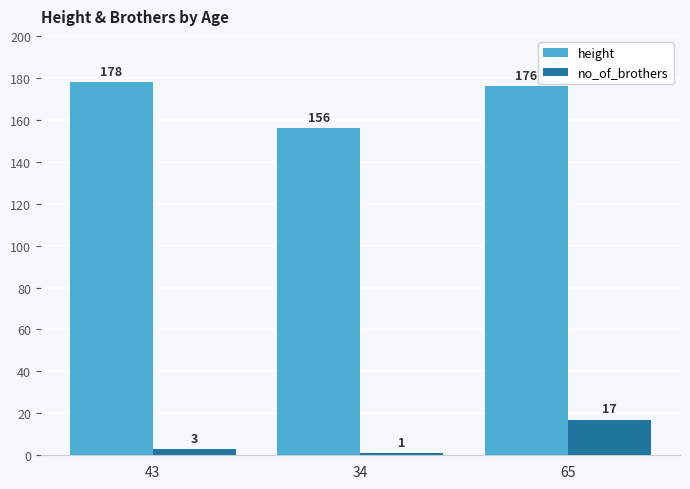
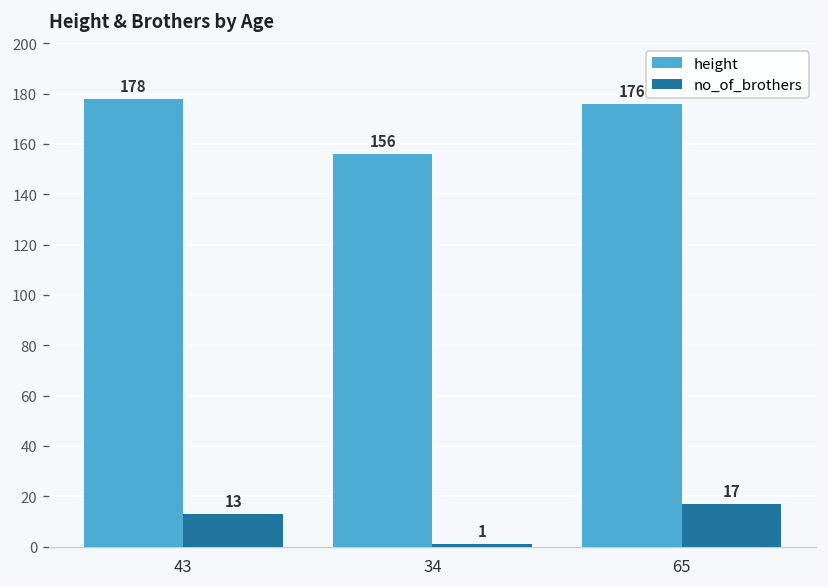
  {
    "height": {
      "43": 178,
      "34": 156,
      "65": 176
    },
    "no_of_brothers": {
-     "43": 3,
+     "43": 13,
      "34": 1,
      "65": 17
    }
  }
